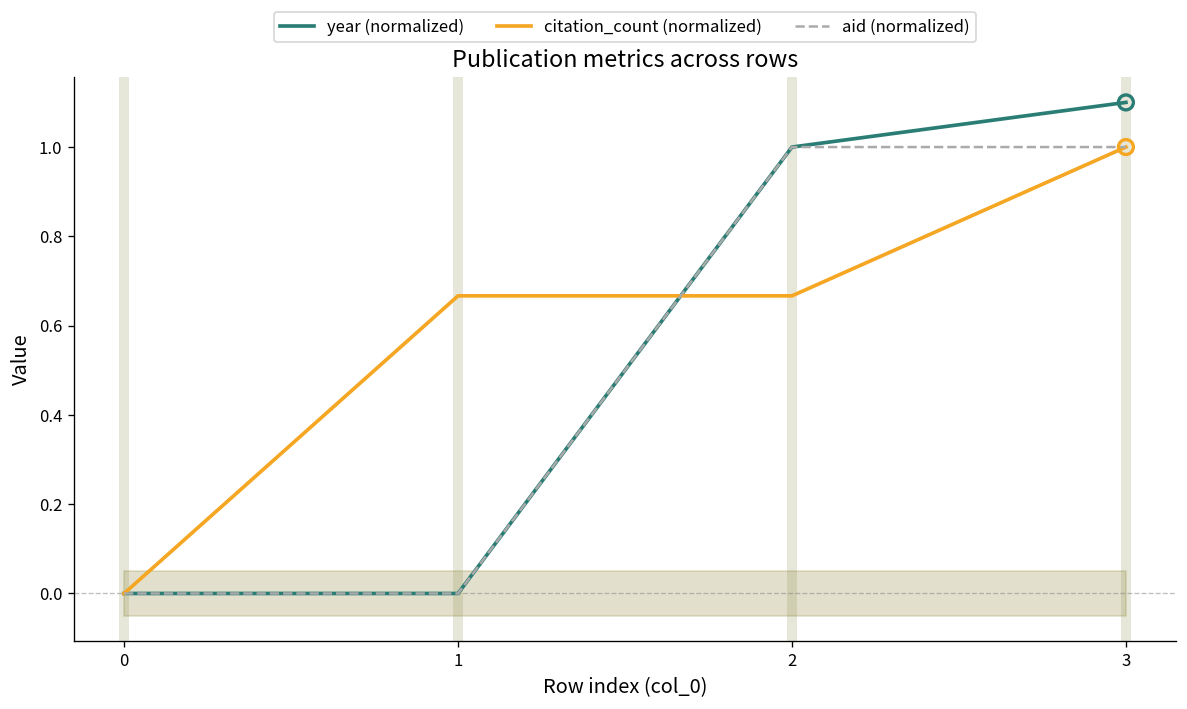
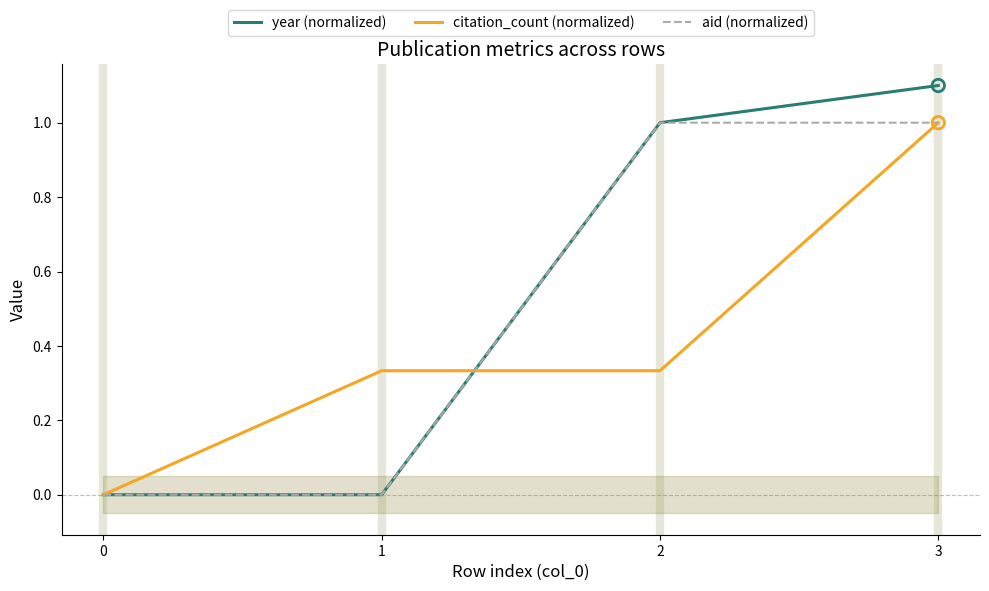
  {
    "citation_count (normalized)": {
-     "1": 0.67,
-     "2": 0.67
+     "1": 0.33,
+     "2": 0.33
    }
  }
